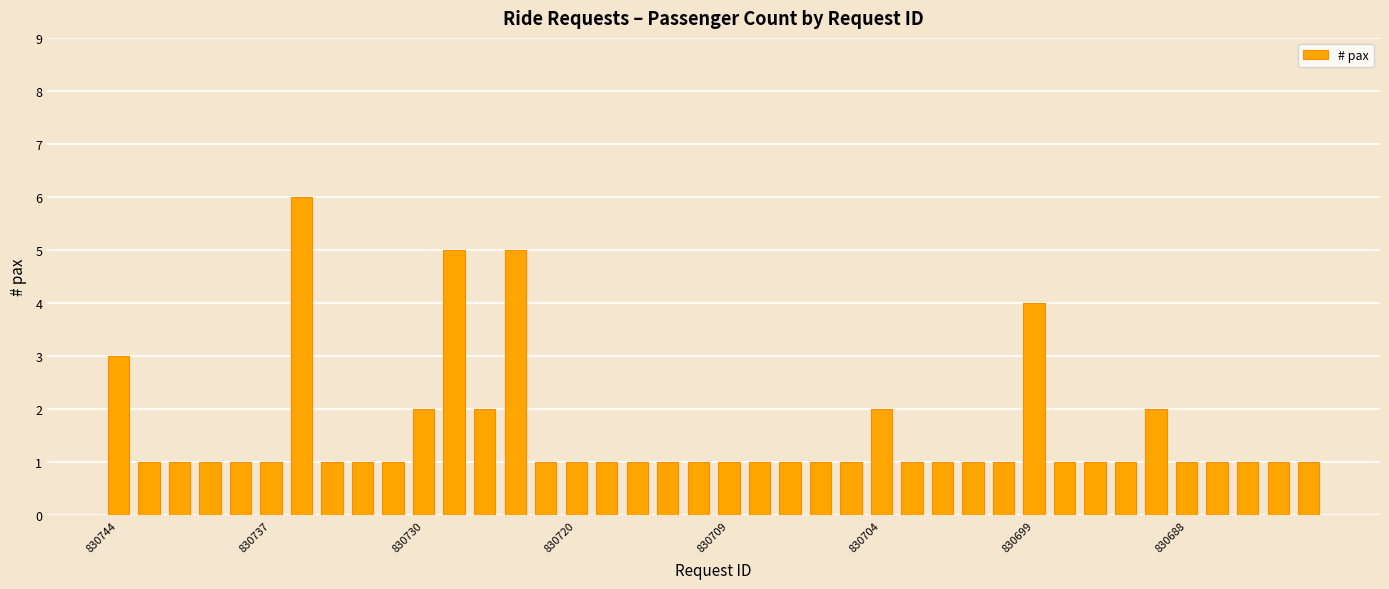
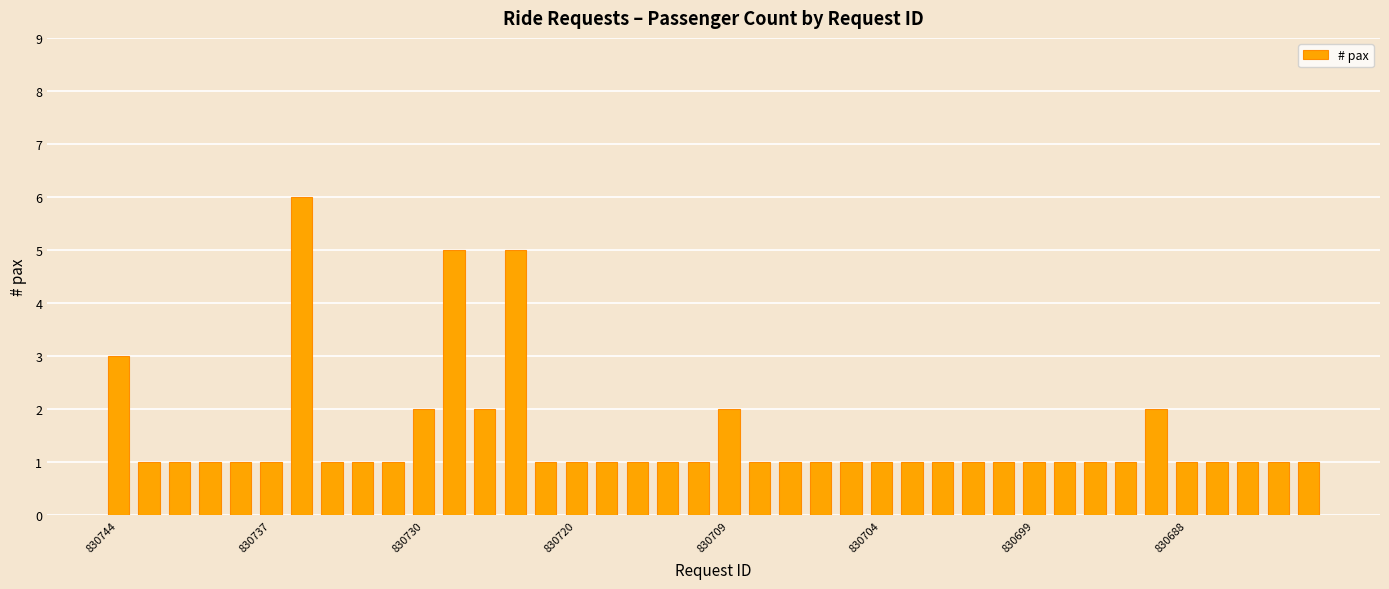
  {
    "830744": 3,
    "830737": 1,
    "830730": 2,
    "830720": 1,
-   "830709": 1,
-   "830704": 2,
-   "830699": 4,
+   "830709": 2,
+   "830704": 1,
+   "830699": 1,
    "830688": 1
  }
